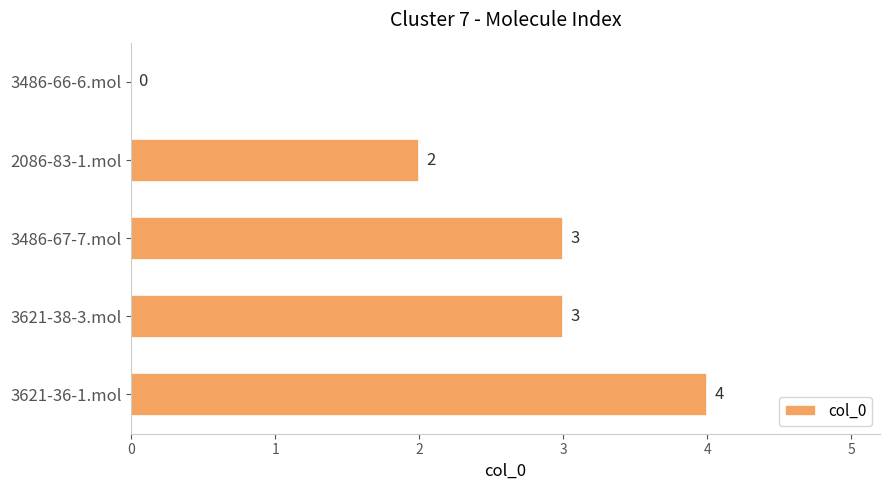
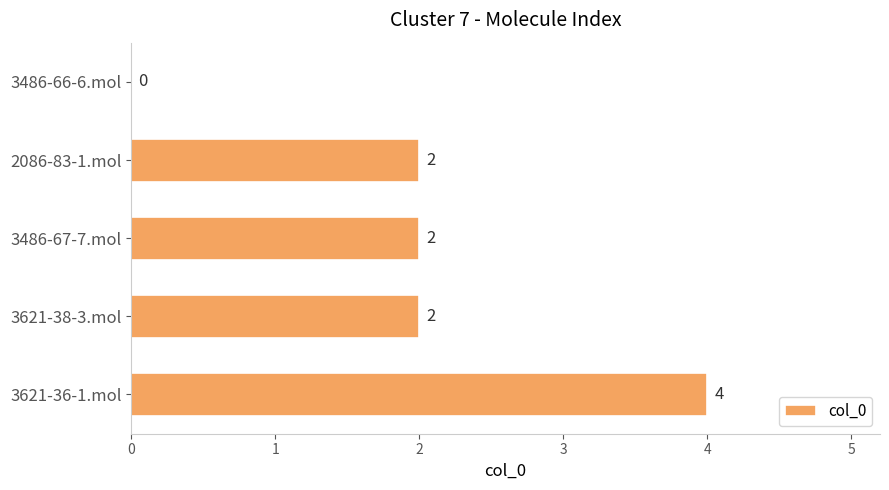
  {
    "3486-66-6.mol": 0,
    "2086-83-1.mol": 2,
-   "3486-67-7.mol": 3,
-   "3621-38-3.mol": 3,
+   "3486-67-7.mol": 2,
+   "3621-38-3.mol": 2,
    "3621-36-1.mol": 4
  }
